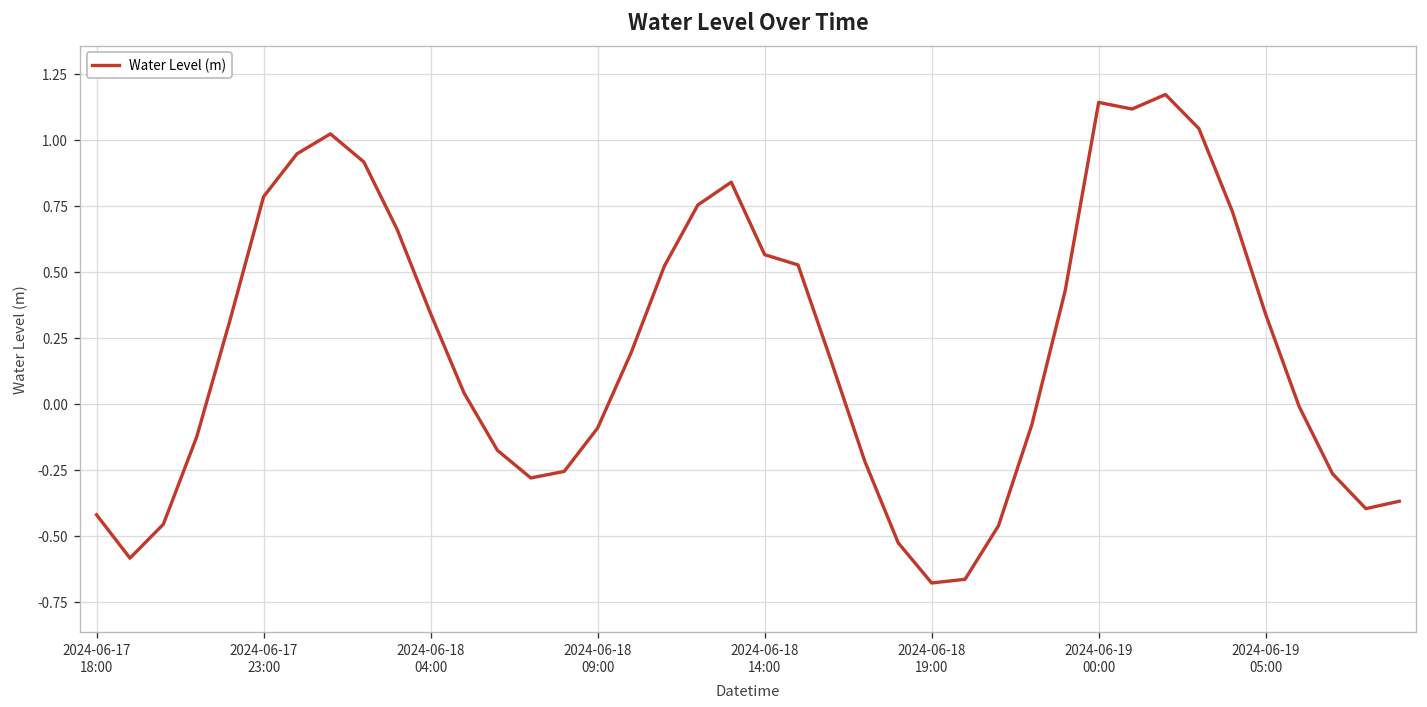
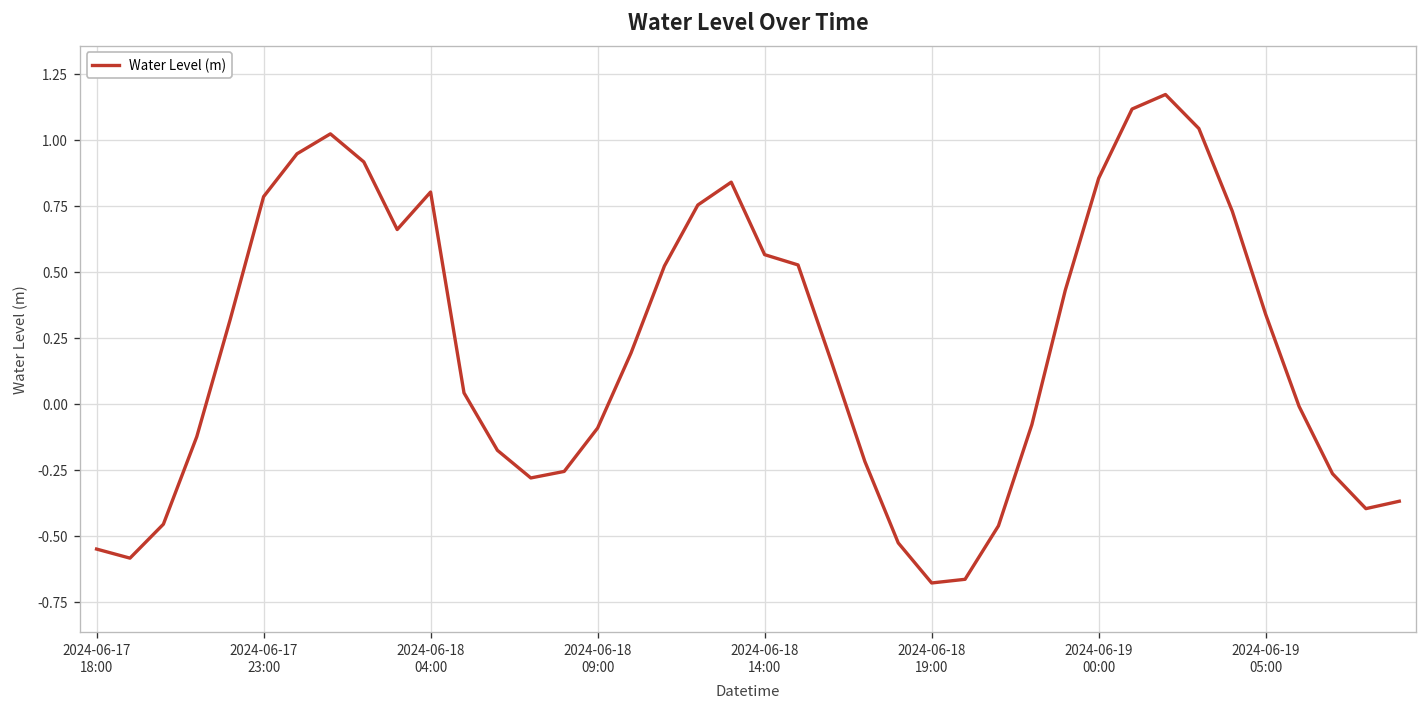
  {
-   "2024-06-17 18:00": -0.42,
+   "2024-06-17 18:00": -0.55,
    "2024-06-17 23:00": 0.78,
-   "2024-06-18 04:00": 0.34,
+   "2024-06-18 04:00": 0.80,
    "2024-06-18 09:00": -0.09,
    "2024-06-18 14:00": 0.57,
    "2024-06-18 19:00": -0.68,
-   "2024-06-19 00:00": 1.14,
+   "2024-06-19 00:00": 0.85,
    "2024-06-19 05:00": 0.34
  }
